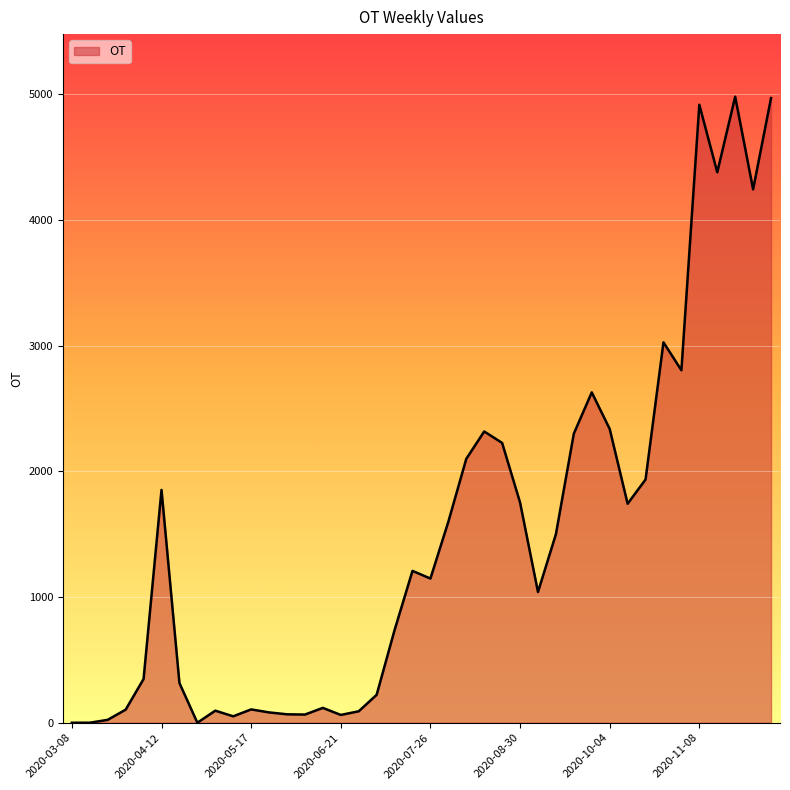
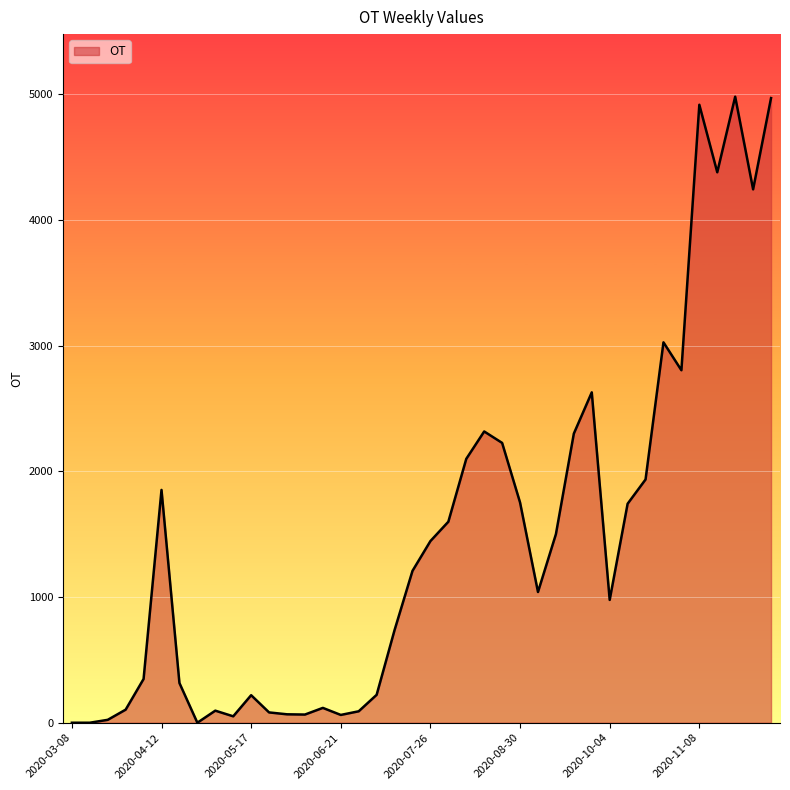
  {
    "2020-03-08": 0,
    "2020-04-12": 1850,
-   "2020-05-17": 110,
+   "2020-05-17": 220,
    "2020-06-21": 60,
-   "2020-07-26": 1150,
+   "2020-07-26": 1450,
    "2020-08-30": 1750,
-   "2020-10-04": 2340,
+   "2020-10-04": 980,
    "2020-11-08": 4920
  }
